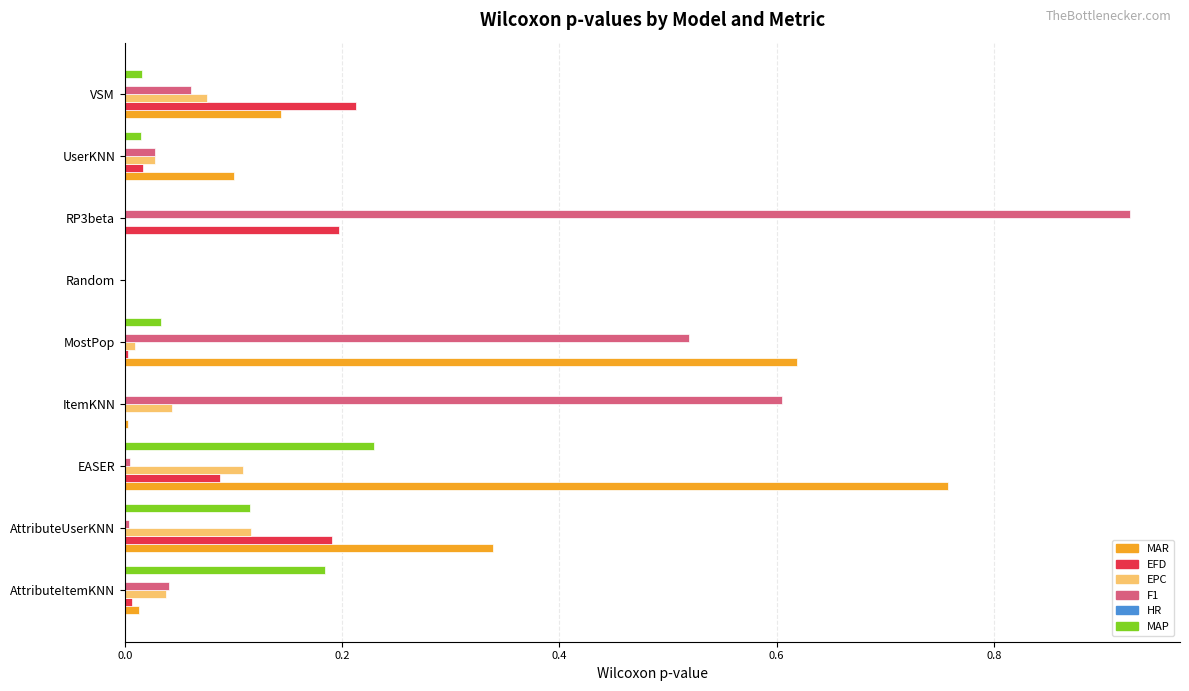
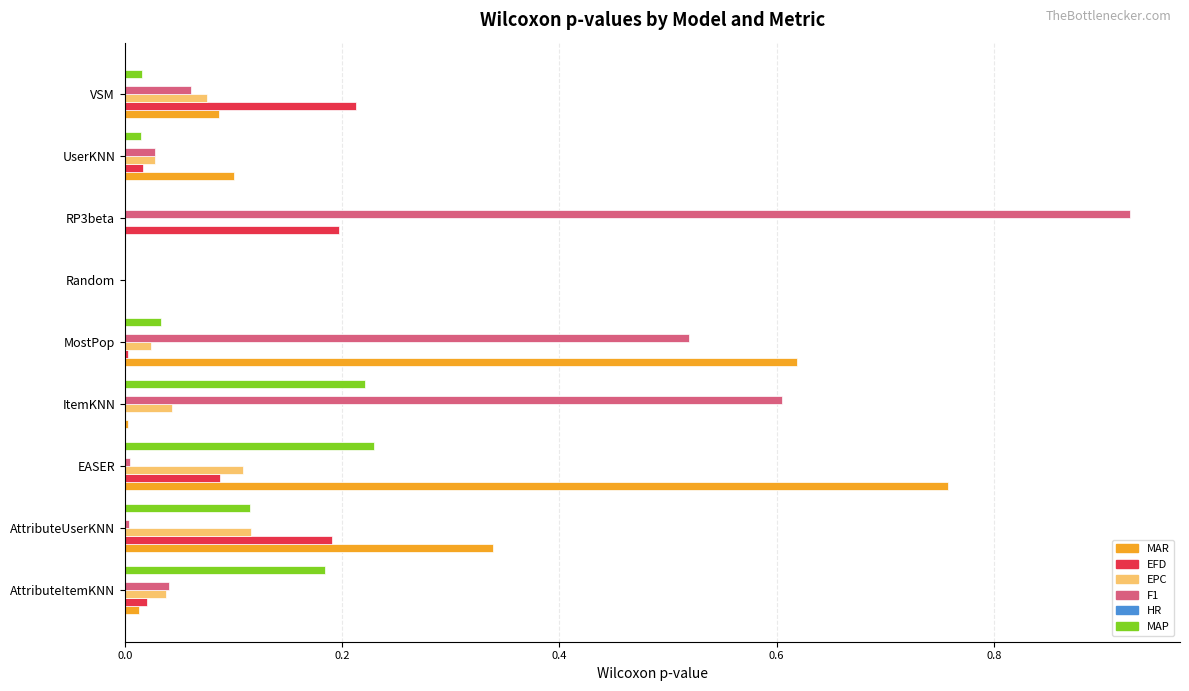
  {
    "MAR": {
-     "VSM": 0.143,
+     "VSM": 0.087,
      "UserKNN": 0.100,
      "MostPop": 0.619,
      "ItemKNN": 0.003,
      "EASER": 0.758,
      "AttributeUserKNN": 0.339,
      "AttributeItemKNN": 0.013
    },
    "EFD": {
      "VSM": 0.213,
      "UserKNN": 0.017,
      "RP3beta": 0.197,
      "MostPop": 0.003,
      "EASER": 0.088,
      "AttributeUserKNN": 0.191,
-     "AttributeItemKNN": 0.007
+     "AttributeItemKNN": 0.021
    },
    "EPC": {
      "VSM": 0.075,
      "UserKNN": 0.028,
-     "MostPop": 0.010,
+     "MostPop": 0.024,
      "ItemKNN": 0.044,
      "EASER": 0.109,
      "AttributeUserKNN": 0.116,
      "AttributeItemKNN": 0.038
    },
    "F1": {
      "VSM": 0.061,
      "UserKNN": 0.028,
      "RP3beta": 0.925,
      "MostPop": 0.520,
      "ItemKNN": 0.605,
      "EASER": 0.005,
      "AttributeUserKNN": 0.004,
      "AttributeItemKNN": 0.040
    },
    "MAP": {
      "VSM": 0.016,
      "UserKNN": 0.015,
      "MostPop": 0.033,
-     "ItemKNN": 0.001,
+     "ItemKNN": 0.221,
      "EASER": 0.229,
      "AttributeUserKNN": 0.115,
      "AttributeItemKNN": 0.184
    }
  }
